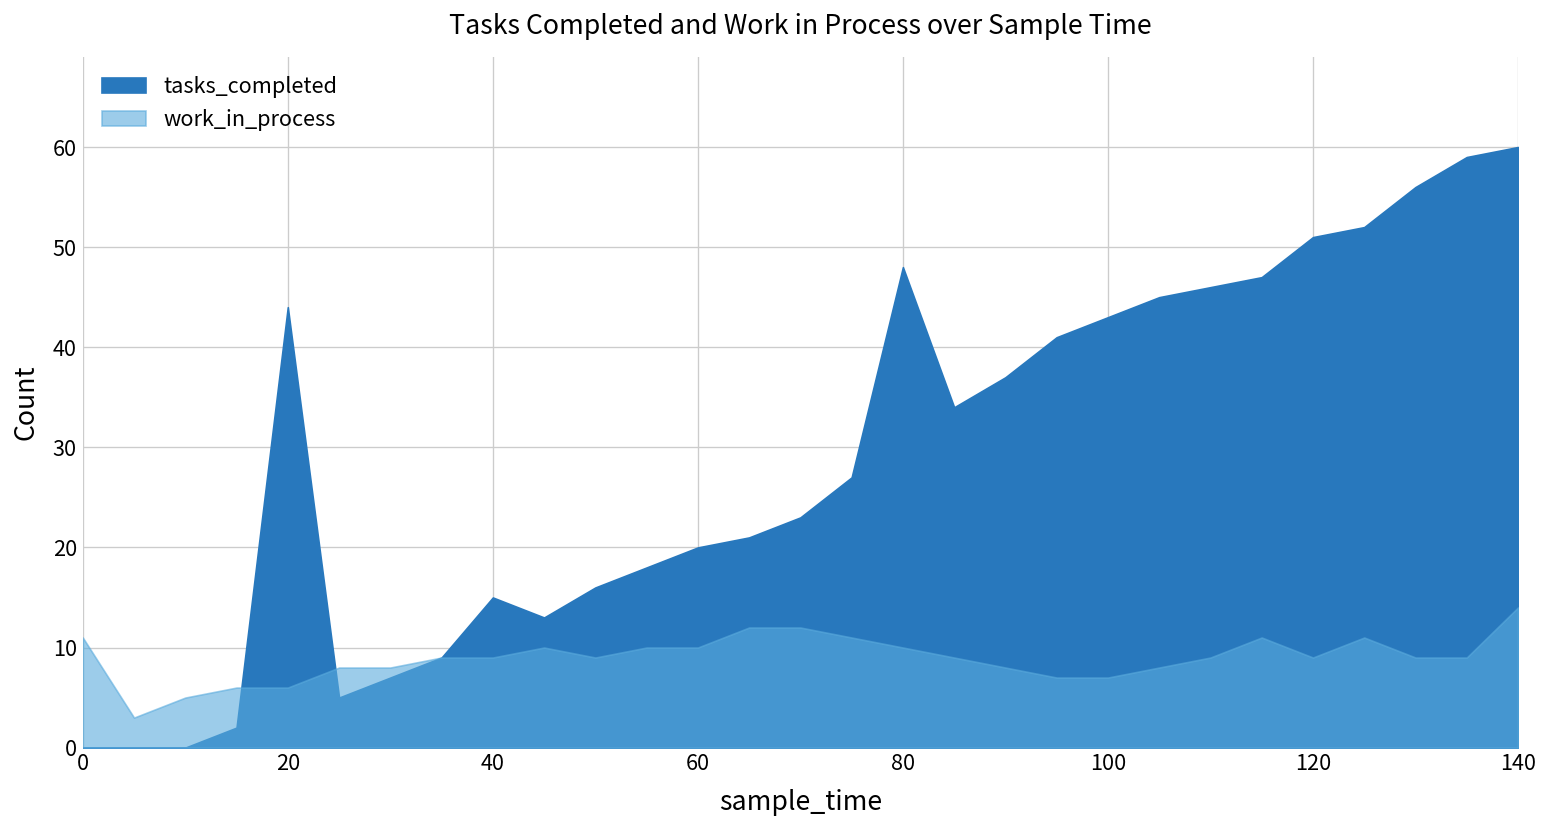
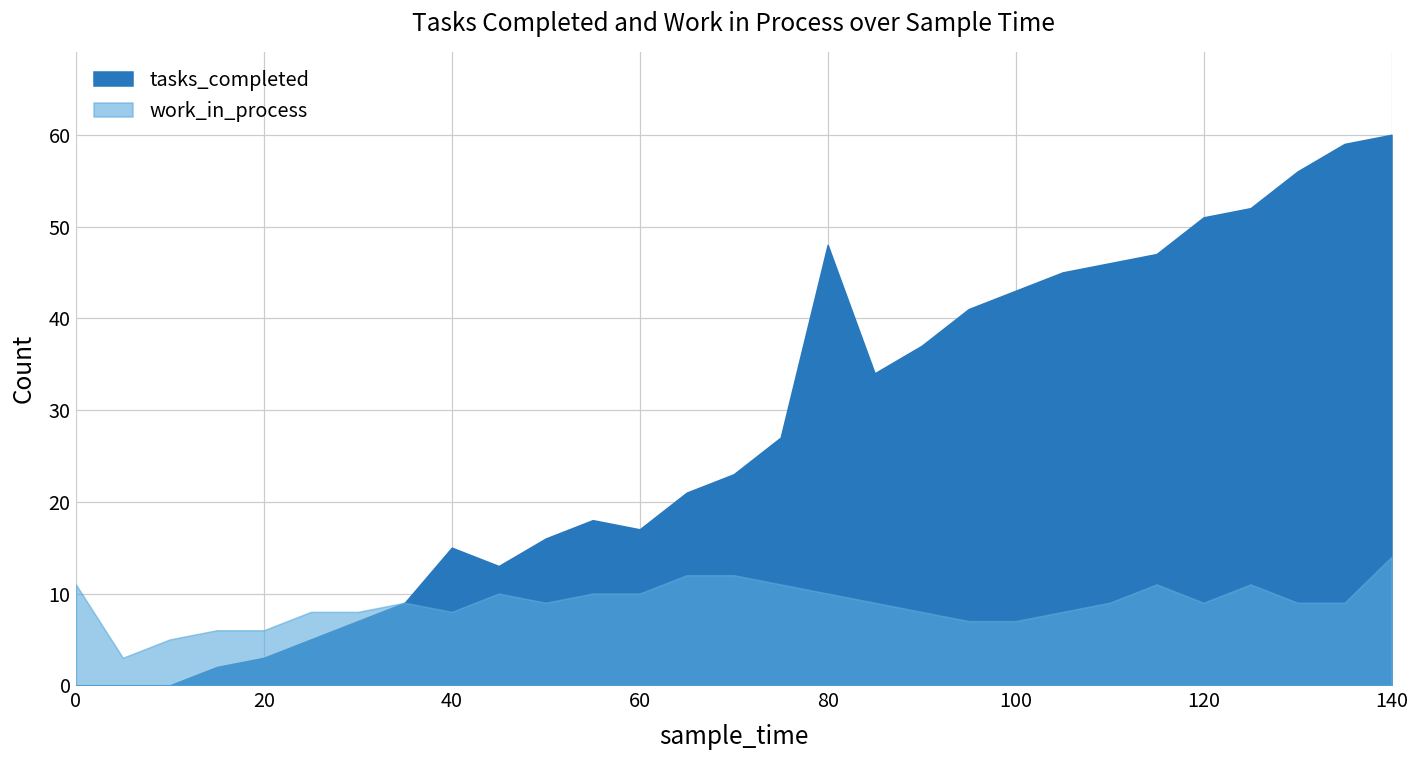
  {
    "tasks_completed": {
      "0": 0,
-     "20": 44,
+     "20": 3,
      "40": 15,
-     "60": 20,
+     "60": 17,
      "80": 48,
      "100": 43,
      "120": 51,
      "140": 60
    },
    "work_in_process": {
      "0": 11,
      "20": 6,
-     "40": 9,
+     "40": 8,
      "60": 10,
      "80": 10,
      "100": 7,
      "120": 9,
      "140": 14
    }
  }
